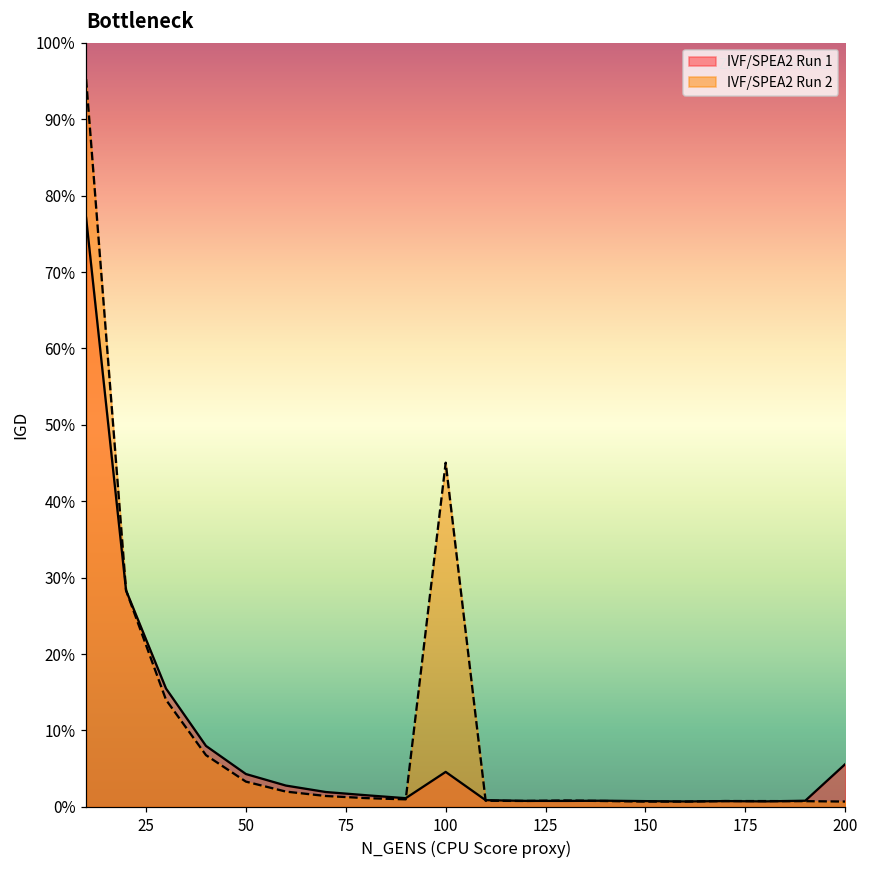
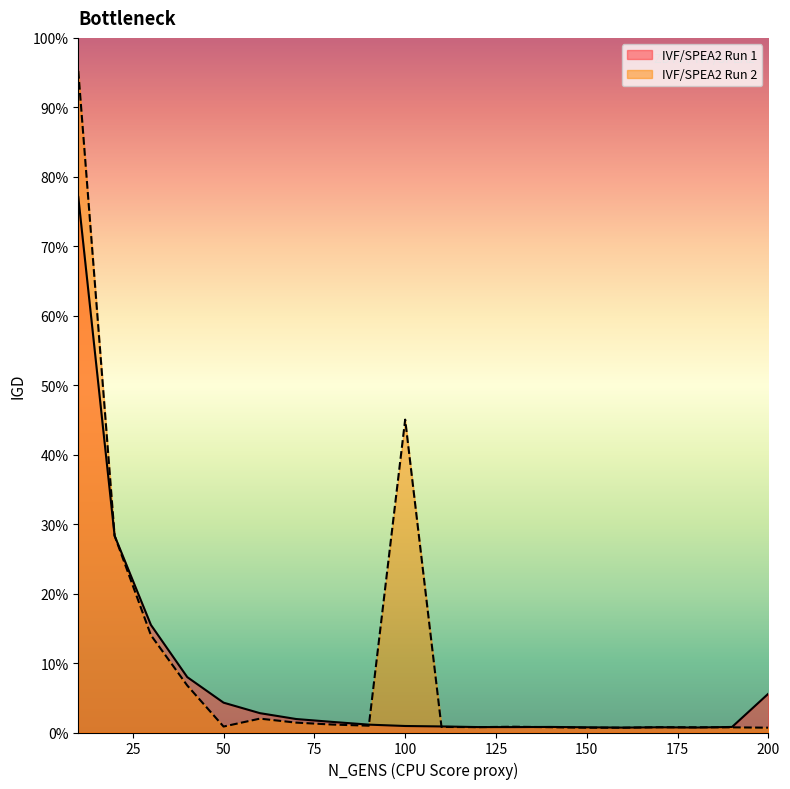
  {
    "IVF/SPEA2 Run 1": {
      "50": "4%",
-     "100": "5%",
+     "100": "1%",
      "200": "6%"
    },
    "IVF/SPEA2 Run 2": {
-     "50": "3%",
+     "50": "1%",
      "100": "45%",
      "200": "1%"
    }
  }
